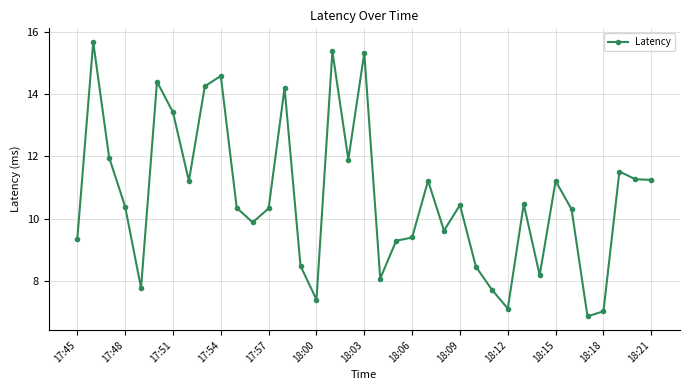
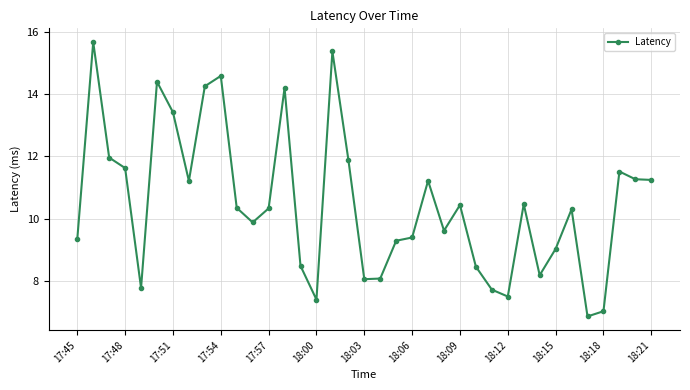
  {
    "17:45": 9.3,
-   "17:48": 10.4,
+   "17:48": 11.6,
    "17:51": 13.4,
    "17:54": 14.6,
    "17:57": 10.3,
    "18:00": 7.4,
-   "18:03": 15.3,
+   "18:03": 8.1,
    "18:06": 9.4,
    "18:09": 10.4,
-   "18:12": 7.1,
-   "18:15": 11.2,
+   "18:12": 7.5,
+   "18:15": 9.0,
    "18:18": 7.0,
    "18:21": 11.2
  }
